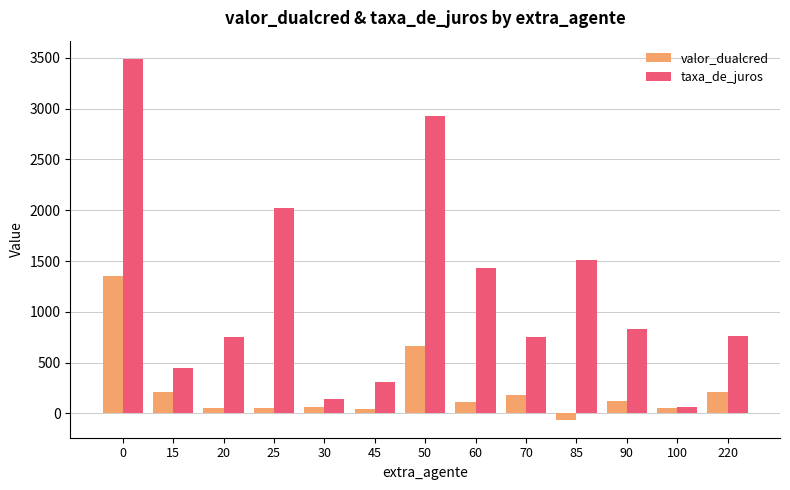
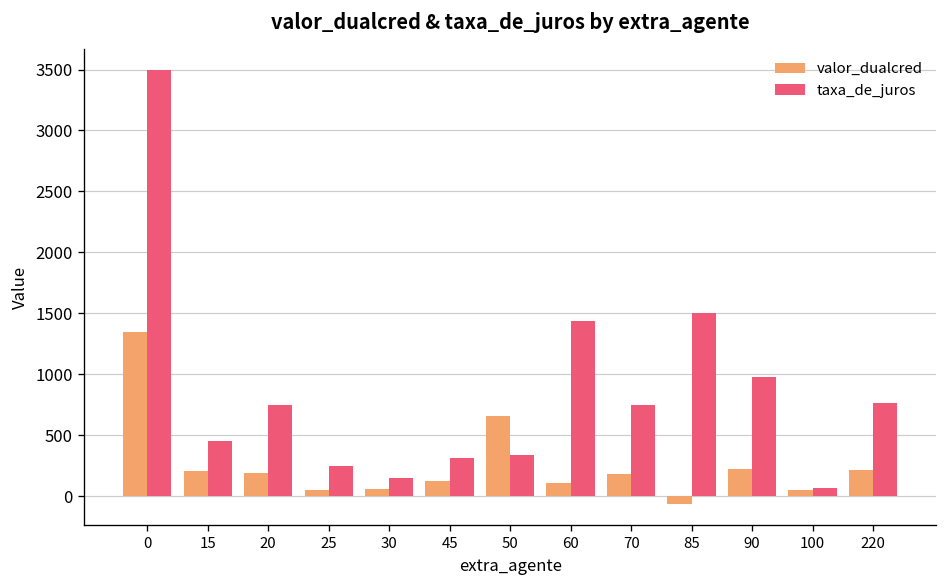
  {
    "valor_dualcred": {
      "0": 1350,
      "15": 210,
-     "20": 60,
+     "20": 190,
      "25": 50,
      "30": 60,
-     "45": 50,
+     "45": 120,
      "50": 660,
      "60": 110,
      "70": 180,
      "85": -60,
-     "90": 120,
+     "90": 220,
      "100": 50,
      "220": 210
    },
    "taxa_de_juros": {
      "0": 3490,
      "15": 450,
      "20": 750,
-     "25": 2030,
+     "25": 250,
      "30": 150,
      "45": 310,
-     "50": 2930,
+     "50": 340,
      "60": 1440,
      "70": 750,
      "85": 1510,
-     "90": 830,
+     "90": 980,
      "100": 70,
      "220": 760
    }
  }
